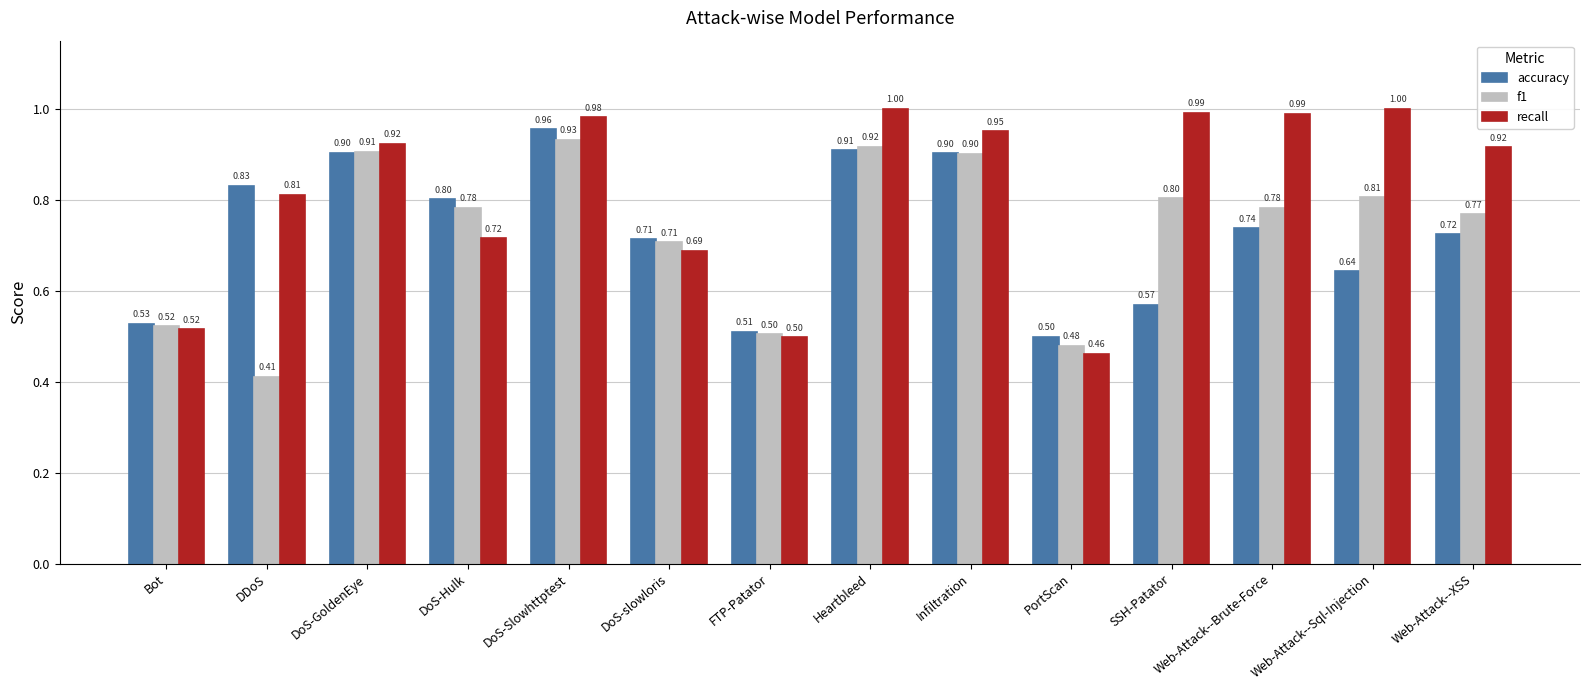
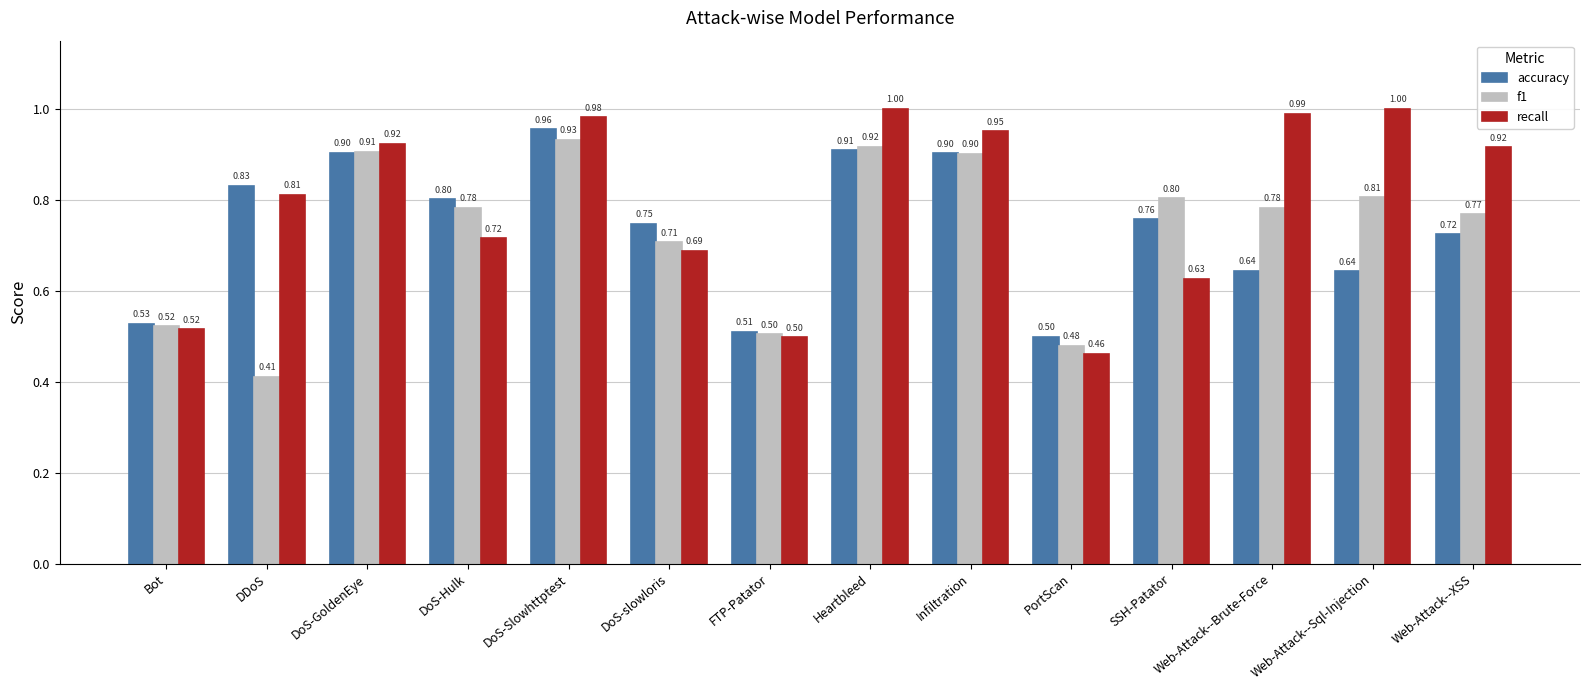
  {
    "accuracy": {
      "Bot": 0.53,
      "DDoS": 0.83,
      "DoS-GoldenEye": 0.90,
      "DoS-Hulk": 0.80,
      "DoS-Slowhttptest": 0.96,
-     "DoS-slowloris": 0.71,
+     "DoS-slowloris": 0.75,
      "FTP-Patator": 0.51,
      "Heartbleed": 0.91,
      "Infiltration": 0.90,
      "PortScan": 0.50,
-     "SSH-Patator": 0.57,
-     "Web-Attack--Brute-Force": 0.74,
+     "SSH-Patator": 0.76,
+     "Web-Attack--Brute-Force": 0.64,
      "Web-Attack--Sql-Injection": 0.64,
      "Web-Attack--XSS": 0.72
    },
    "f1": {
      "Bot": 0.52,
      "DDoS": 0.41,
      "DoS-GoldenEye": 0.91,
      "DoS-Hulk": 0.78,
      "DoS-Slowhttptest": 0.93,
      "DoS-slowloris": 0.71,
      "FTP-Patator": 0.50,
      "Heartbleed": 0.92,
      "Infiltration": 0.90,
      "PortScan": 0.48,
      "SSH-Patator": 0.80,
      "Web-Attack--Brute-Force": 0.78,
      "Web-Attack--Sql-Injection": 0.81,
      "Web-Attack--XSS": 0.77
    },
    "recall": {
      "Bot": 0.52,
      "DDoS": 0.81,
      "DoS-GoldenEye": 0.92,
      "DoS-Hulk": 0.72,
      "DoS-Slowhttptest": 0.98,
      "DoS-slowloris": 0.69,
      "FTP-Patator": 0.50,
      "Heartbleed": 1.00,
      "Infiltration": 0.95,
      "PortScan": 0.46,
-     "SSH-Patator": 0.99,
+     "SSH-Patator": 0.63,
      "Web-Attack--Brute-Force": 0.99,
      "Web-Attack--Sql-Injection": 1.00,
      "Web-Attack--XSS": 0.92
    }
  }
